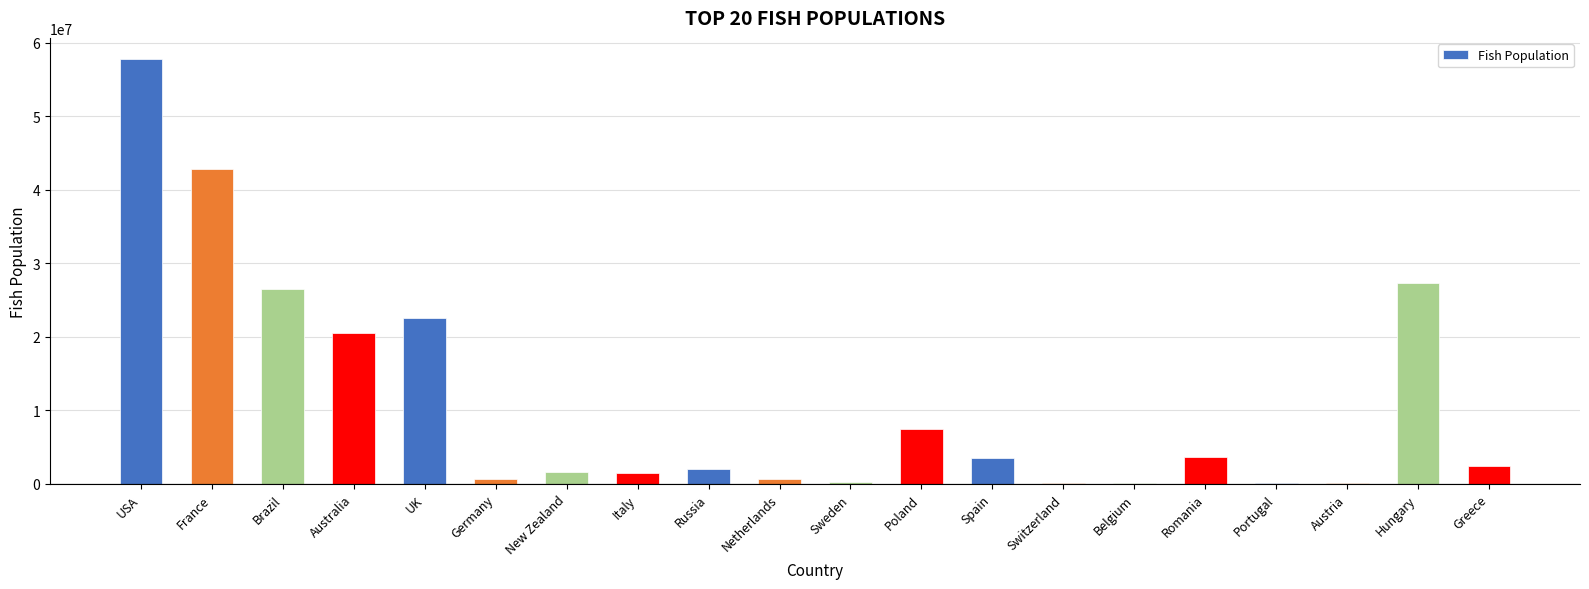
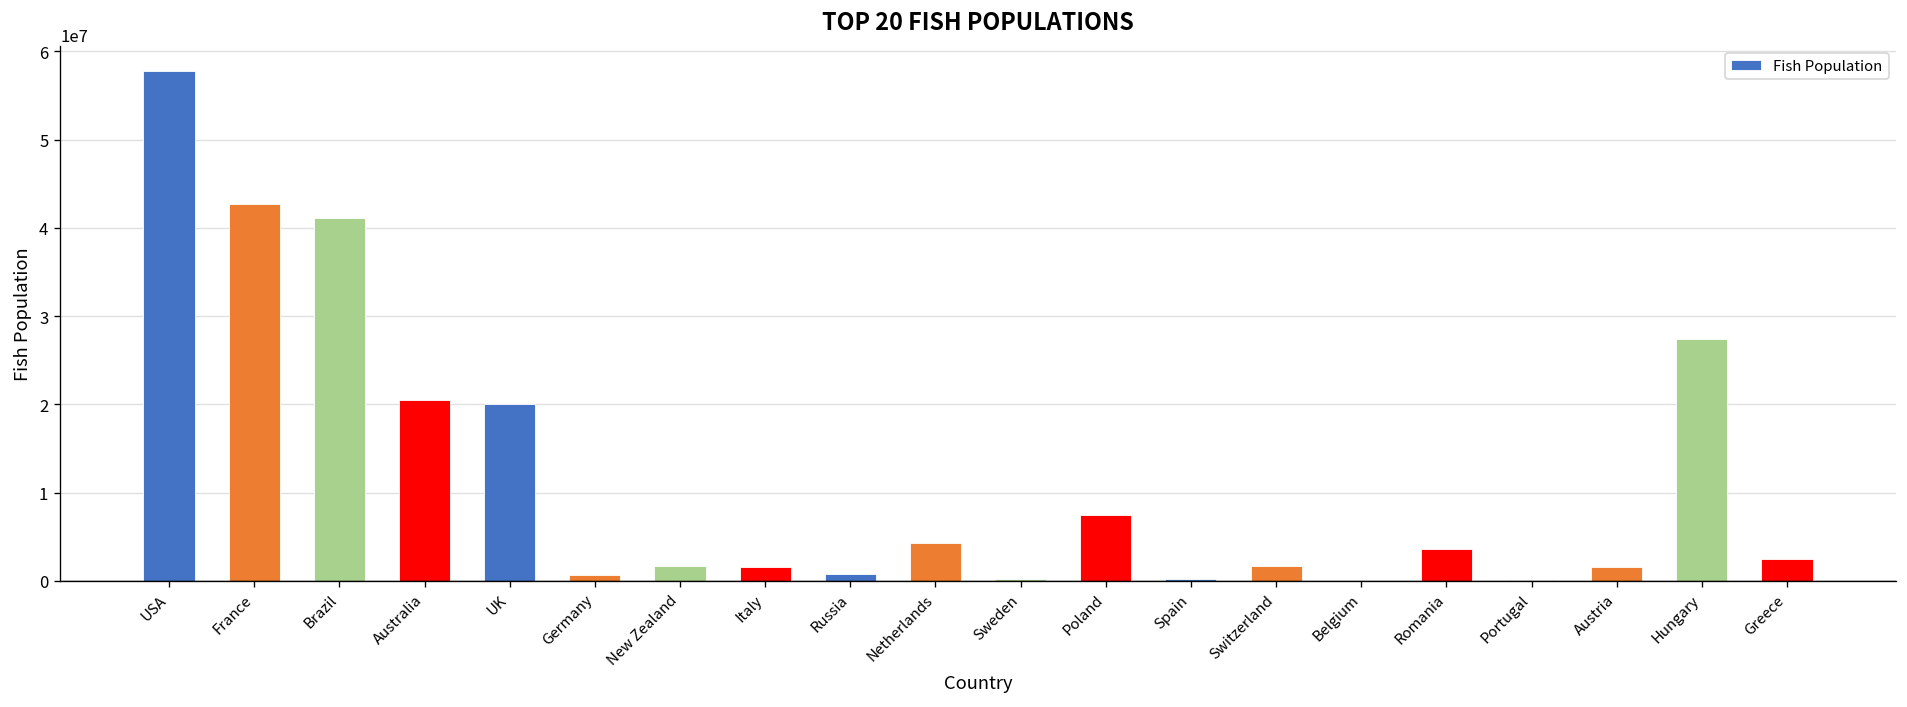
  {
    "USA": 58000000,
    "France": 43000000,
-   "Brazil": 27000000,
+   "Brazil": 41000000,
    "Australia": 21000000,
-   "UK": 23000000,
+   "UK": 20000000,
    "Germany": 1000000,
    "New Zealand": 2000000,
    "Italy": 2000000,
-   "Russia": 2000000,
-   "Netherlands": 1000000,
+   "Russia": 1000000,
+   "Netherlands": 4000000,
    "Poland": 7000000,
-   "Spain": 4000000,
-   "Switzerland": 0,
+   "Spain": 0,
+   "Switzerland": 2000000,
    "Romania": 4000000,
-   "Austria": 0,
+   "Austria": 2000000,
    "Hungary": 27000000,
    "Greece": 2000000
  }
